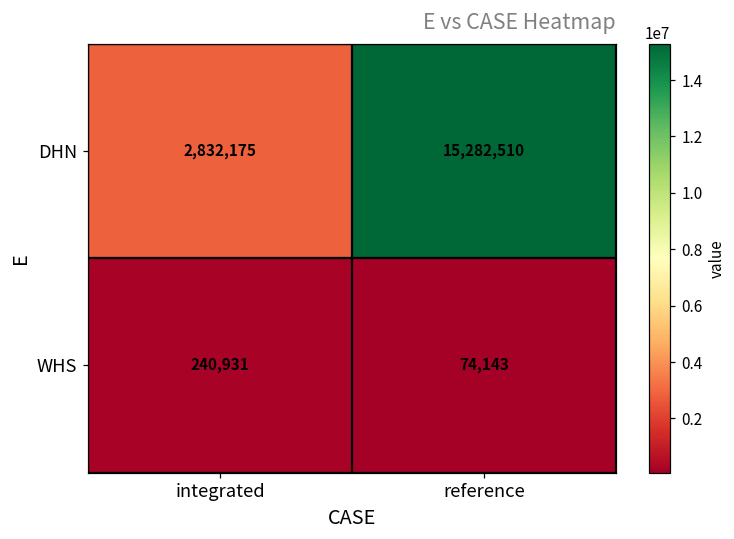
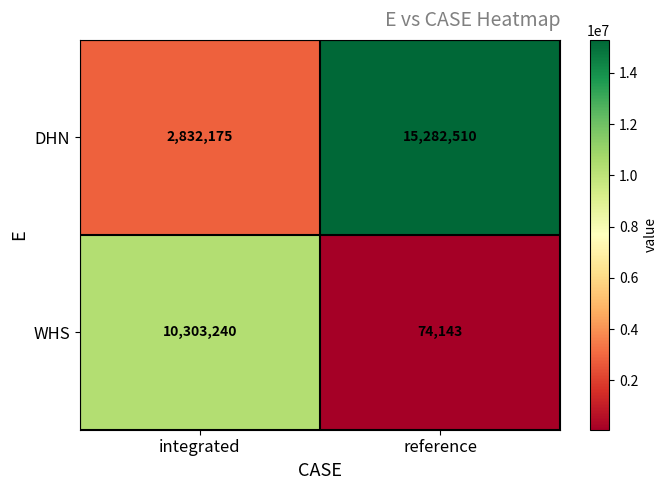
  {
    "DHN": {
      "integrated": "2,832,175",
      "reference": "15,282,510"
    },
    "WHS": {
-     "integrated": "240,931",
+     "integrated": "10,303,240",
      "reference": "74,143"
    }
  }
